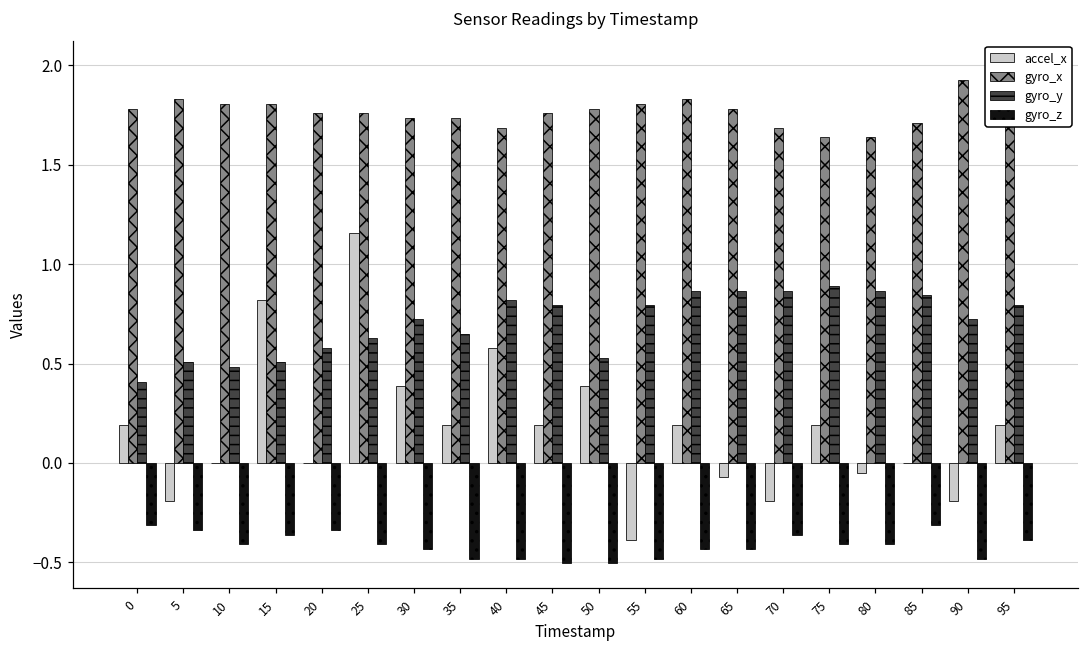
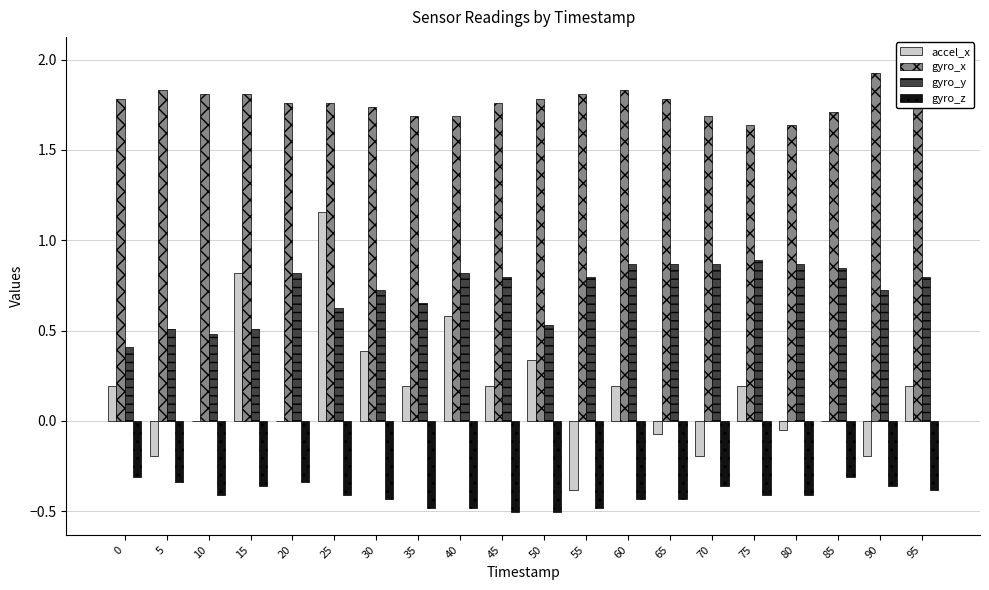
  {
    "accel_x": {
      "0": 0.19,
      "5": -0.19,
      "10": 0.00,
      "15": 0.82,
      "20": 0.00,
      "25": 1.16,
      "30": 0.39,
      "35": 0.19,
      "40": 0.58,
      "45": 0.19,
-     "50": 0.39,
+     "50": 0.34,
      "55": -0.39,
      "60": 0.19,
      "65": -0.07,
      "70": -0.19,
      "75": 0.19,
      "80": -0.05,
      "85": 0.00,
      "90": -0.19,
      "95": 0.19
    },
    "gyro_x": {
      "0": 1.78,
      "5": 1.83,
      "10": 1.81,
      "15": 1.81,
      "20": 1.76,
      "25": 1.76,
      "30": 1.73,
-     "35": 1.73,
+     "35": 1.69,
      "40": 1.69,
      "45": 1.76,
      "50": 1.78,
      "55": 1.81,
      "60": 1.83,
      "65": 1.78,
      "70": 1.69,
      "75": 1.64,
      "80": 1.64,
      "85": 1.71,
      "90": 1.93
    },
    "gyro_y": {
      "0": 0.41,
      "5": 0.51,
      "10": 0.48,
      "15": 0.51,
-     "20": 0.58,
+     "20": 0.82,
      "25": 0.63,
      "30": 0.72,
      "35": 0.65,
      "40": 0.82,
      "45": 0.80,
      "50": 0.53,
      "55": 0.80,
      "60": 0.87,
      "65": 0.87,
      "70": 0.87,
      "75": 0.89,
      "80": 0.87,
      "85": 0.84,
      "90": 0.72,
      "95": 0.80
    },
    "gyro_z": {
      "0": -0.31,
      "5": -0.34,
      "10": -0.41,
      "15": -0.36,
      "20": -0.34,
      "25": -0.41,
      "30": -0.43,
      "35": -0.48,
      "40": -0.48,
      "45": -0.51,
      "50": -0.51,
      "55": -0.48,
      "60": -0.43,
      "65": -0.43,
      "70": -0.36,
      "75": -0.41,
      "80": -0.41,
      "85": -0.31,
-     "90": -0.48,
+     "90": -0.36,
      "95": -0.39
    }
  }
